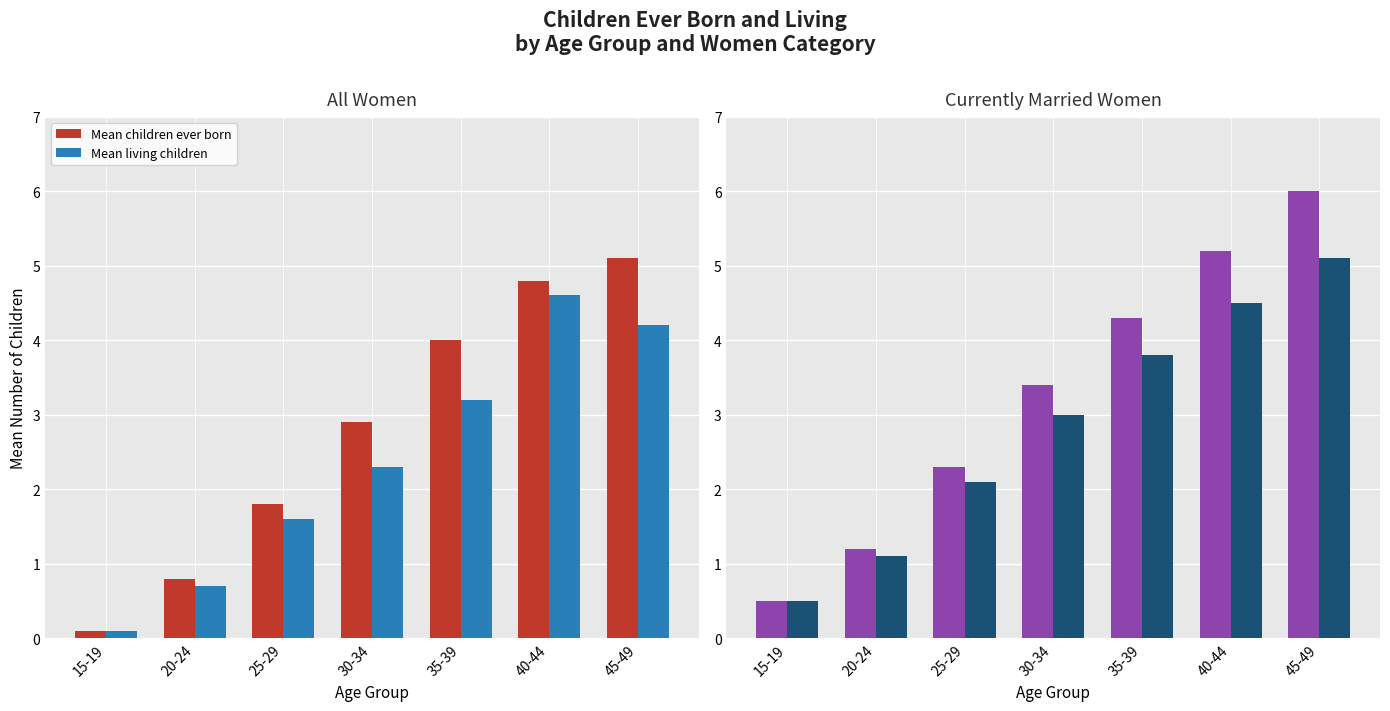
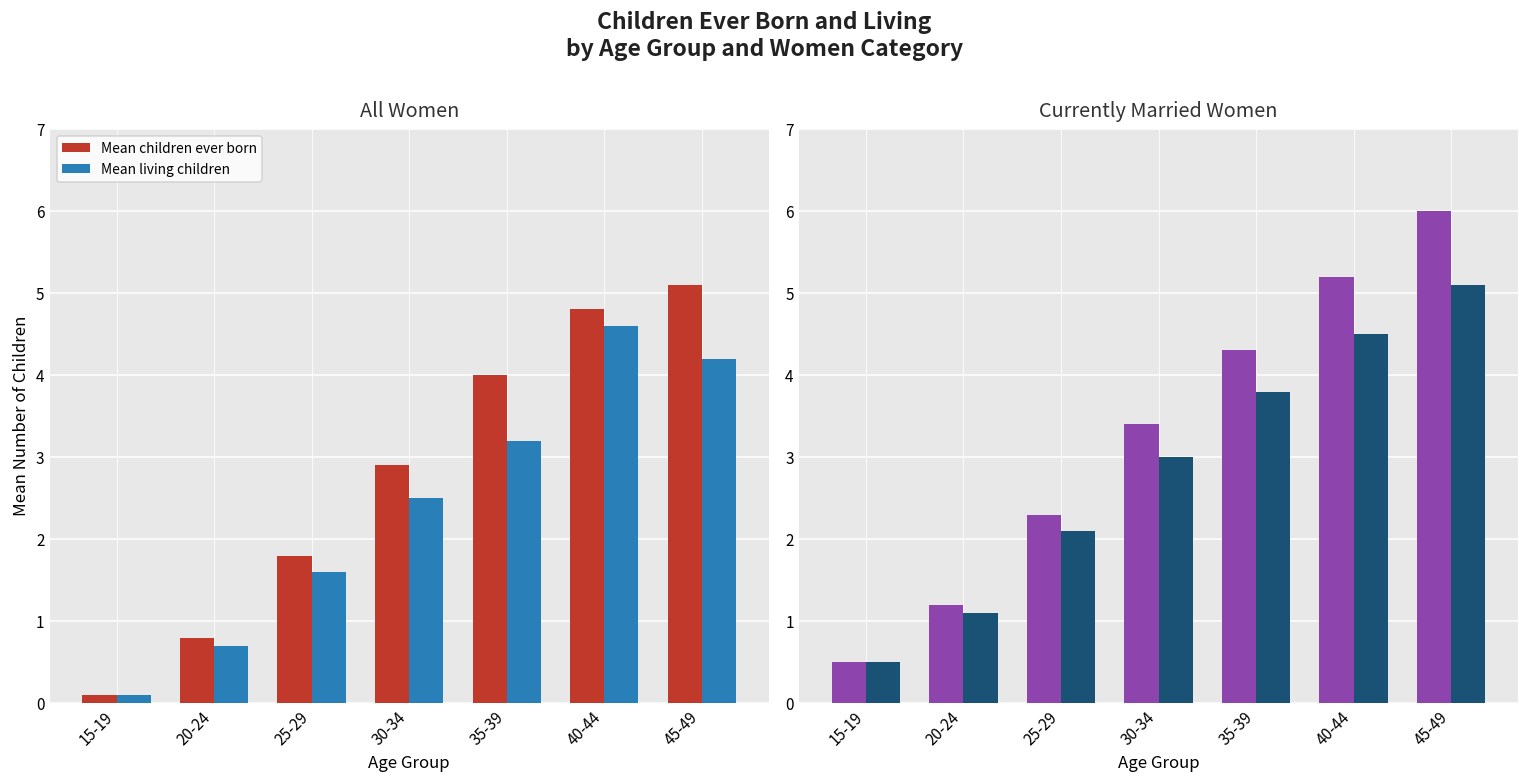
  {
    "All Women": {
      "Mean children ever born": {
        "15-19": 0.1,
        "20-24": 0.8,
        "25-29": 1.8,
        "30-34": 2.9,
        "35-39": 4.0,
        "40-44": 4.8,
        "45-49": 5.1
      },
      "Mean living children": {
        "15-19": 0.1,
        "20-24": 0.7,
        "25-29": 1.6,
-       "30-34": 2.3,
+       "30-34": 2.5,
        "35-39": 3.2,
        "40-44": 4.6,
        "45-49": 4.2
      }
    }
  }
